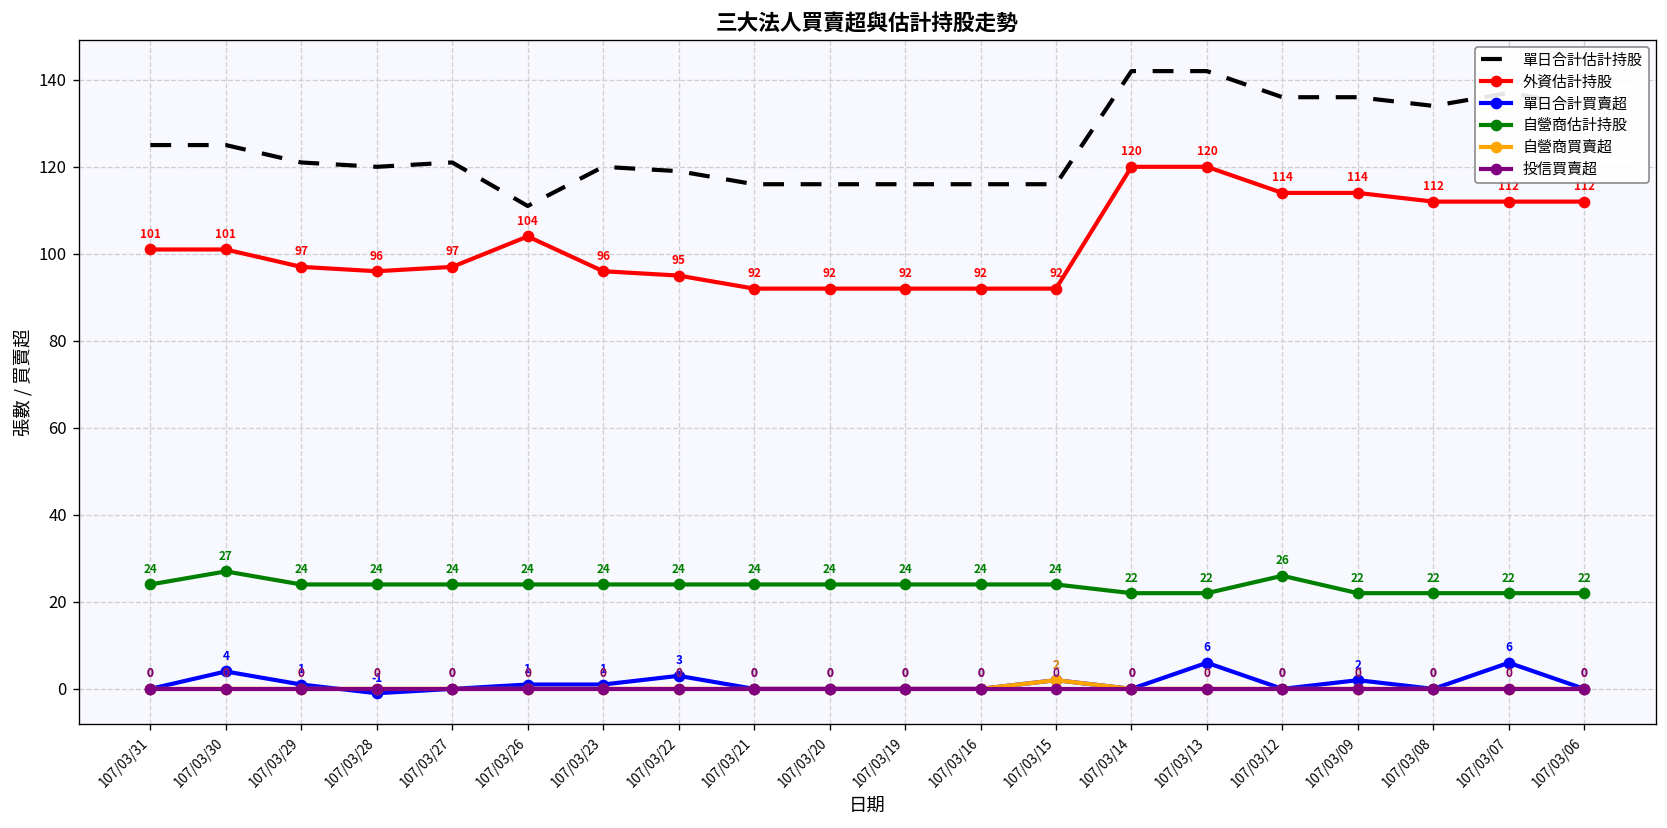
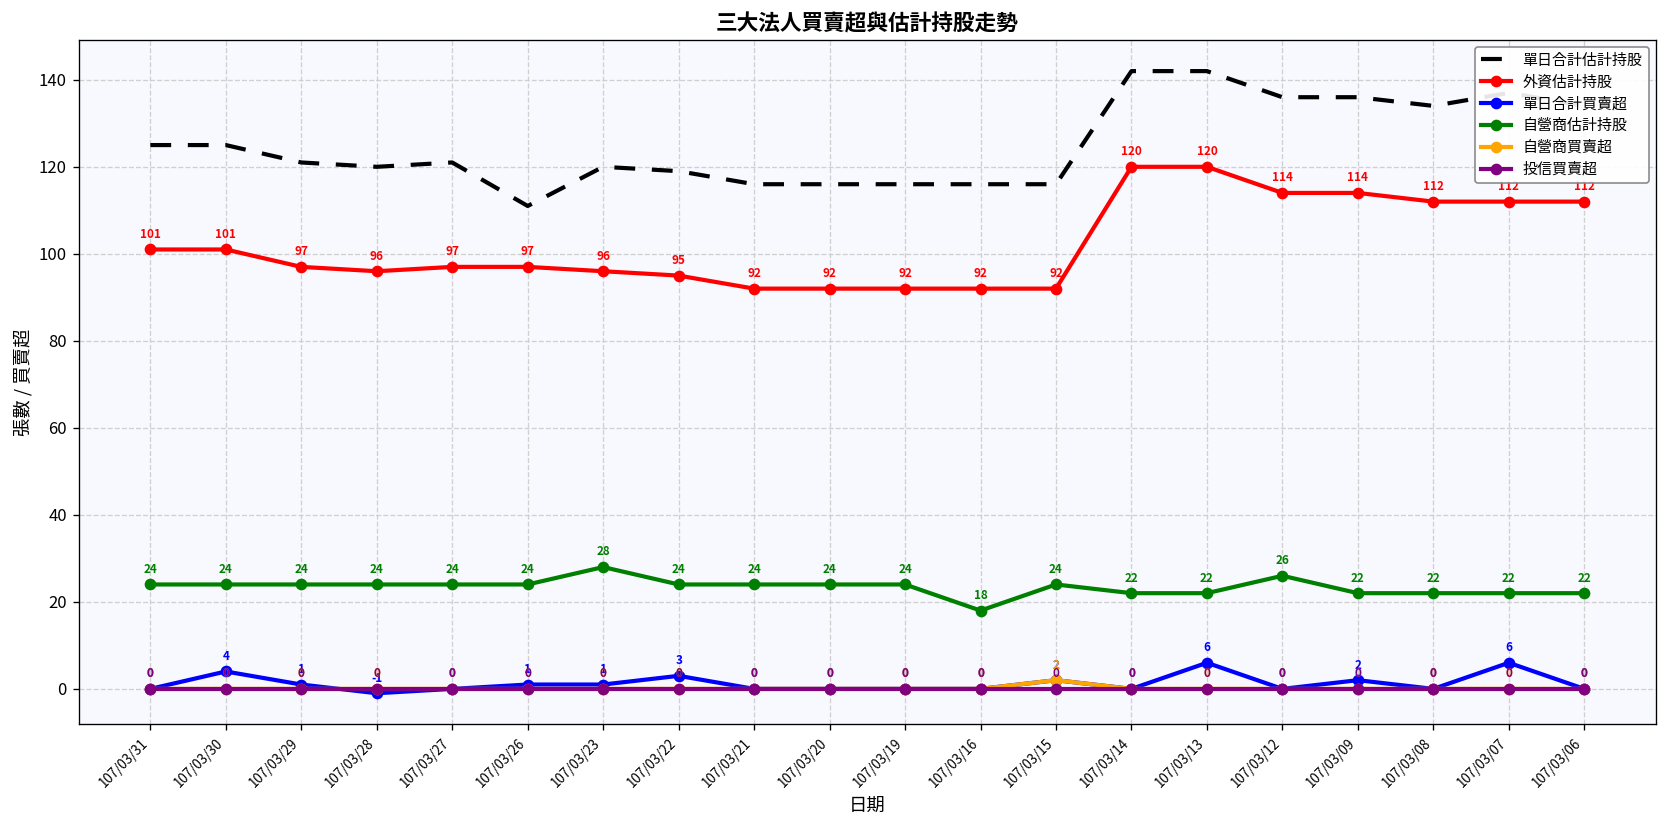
  {
    "單日合計估計持股": {
      "107/03/31": 125,
      "107/03/30": 125,
      "107/03/29": 121,
      "107/03/28": 120,
      "107/03/27": 121,
      "107/03/23": 120,
      "107/03/22": 119,
      "107/03/21": 116,
      "107/03/20": 116,
      "107/03/19": 116,
      "107/03/16": 116,
      "107/03/15": 116,
      "107/03/14": 142,
      "107/03/13": 142,
      "107/03/12": 136,
      "107/03/09": 136,
      "107/03/08": 134
    },
    "外資估計持股": {
      "107/03/31": 101,
      "107/03/30": 101,
      "107/03/29": 97,
      "107/03/28": 96,
      "107/03/27": 97,
-     "107/03/26": 104,
+     "107/03/26": 97,
      "107/03/23": 96,
      "107/03/22": 95,
      "107/03/21": 92,
      "107/03/20": 92,
      "107/03/19": 92,
      "107/03/16": 92,
      "107/03/15": 92,
      "107/03/14": 120,
      "107/03/13": 120,
      "107/03/12": 114,
      "107/03/09": 114,
      "107/03/08": 112
    },
    "單日合計買賣超": {
      "107/03/30": 4,
      "107/03/22": 3,
      "107/03/13": 6,
      "107/03/07": 6
    },
    "自營商估計持股": {
      "107/03/31": 24,
-     "107/03/30": 27,
+     "107/03/30": 24,
      "107/03/29": 24,
      "107/03/28": 24,
      "107/03/27": 24,
      "107/03/26": 24,
-     "107/03/23": 24,
+     "107/03/23": 28,
      "107/03/22": 24,
      "107/03/21": 24,
      "107/03/20": 24,
      "107/03/19": 24,
-     "107/03/16": 24,
+     "107/03/16": 18,
      "107/03/15": 24,
      "107/03/14": 22,
      "107/03/13": 22,
      "107/03/12": 26,
      "107/03/09": 22,
      "107/03/08": 22,
      "107/03/07": 22,
      "107/03/06": 22
    }
  }
